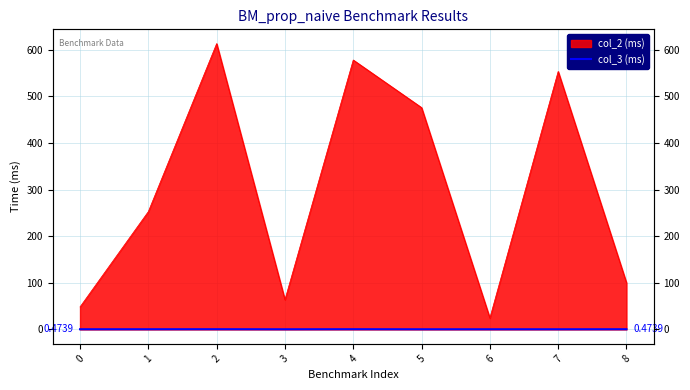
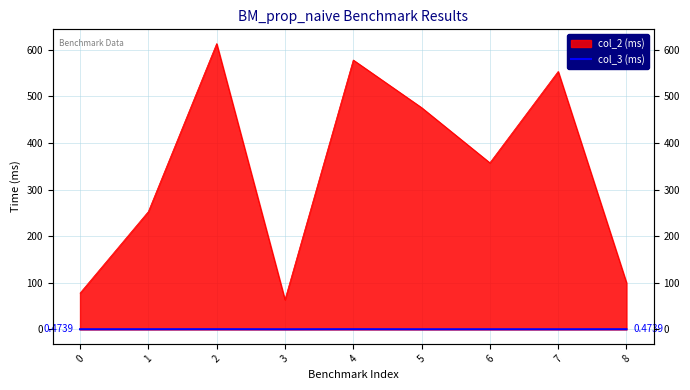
  {
    "col_2 (ms)": {
-     "0": 50,
+     "0": 80,
      "1": 250,
      "2": 610,
      "3": 60,
      "4": 580,
      "5": 480,
-     "6": 20,
+     "6": 360,
      "7": 550,
      "8": 100
    },
    "col_3 (ms)": {
      "1": 0,
      "2": 0,
      "3": 0,
      "4": 0,
      "5": 0,
      "6": 0,
      "7": 0
    }
  }
